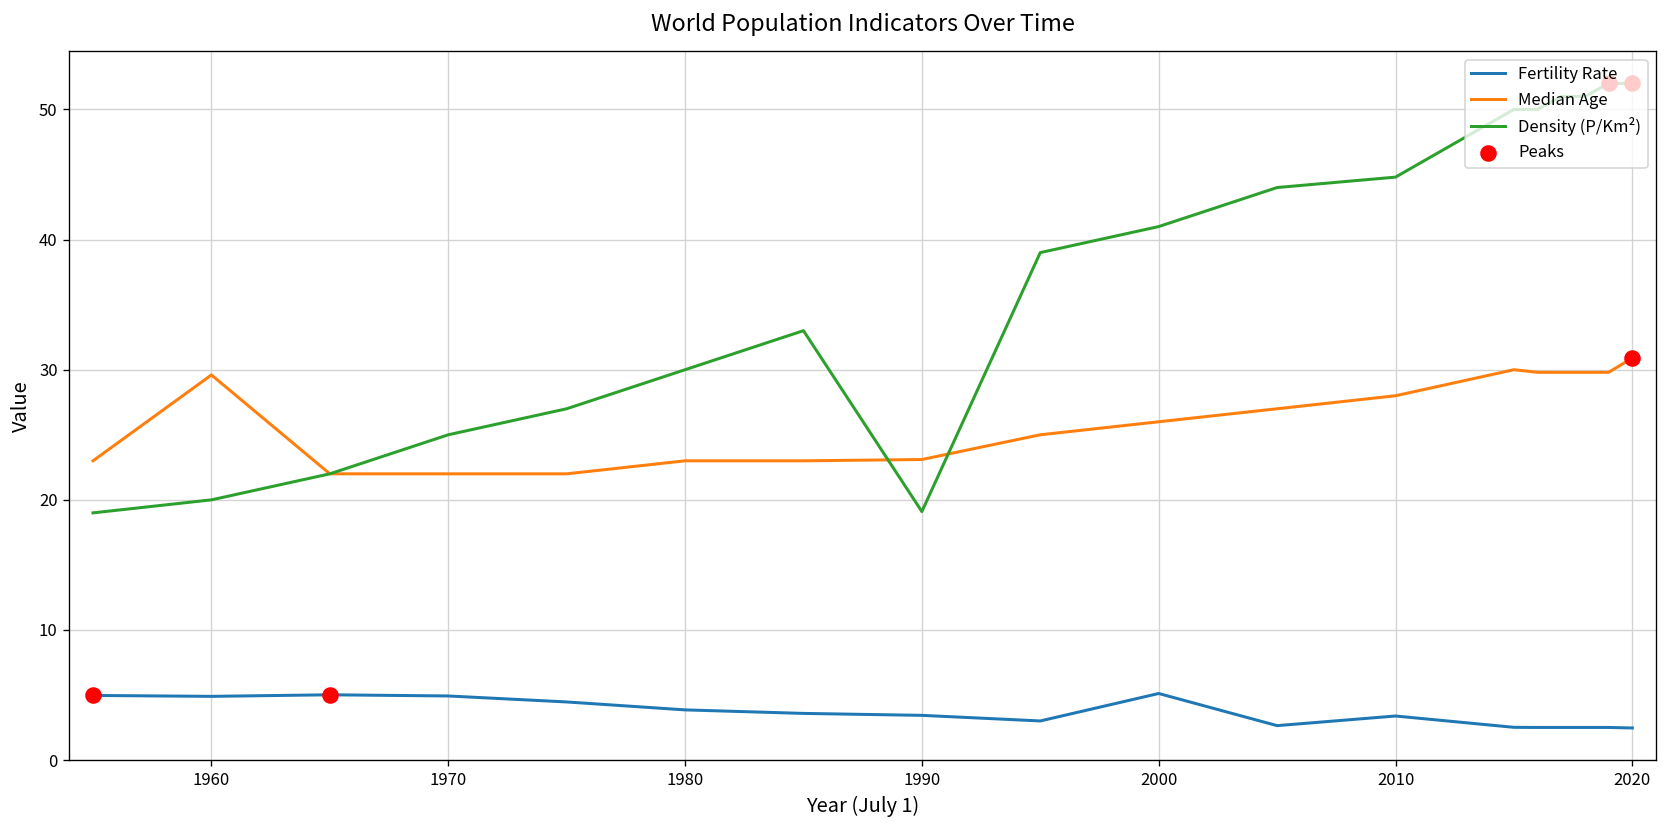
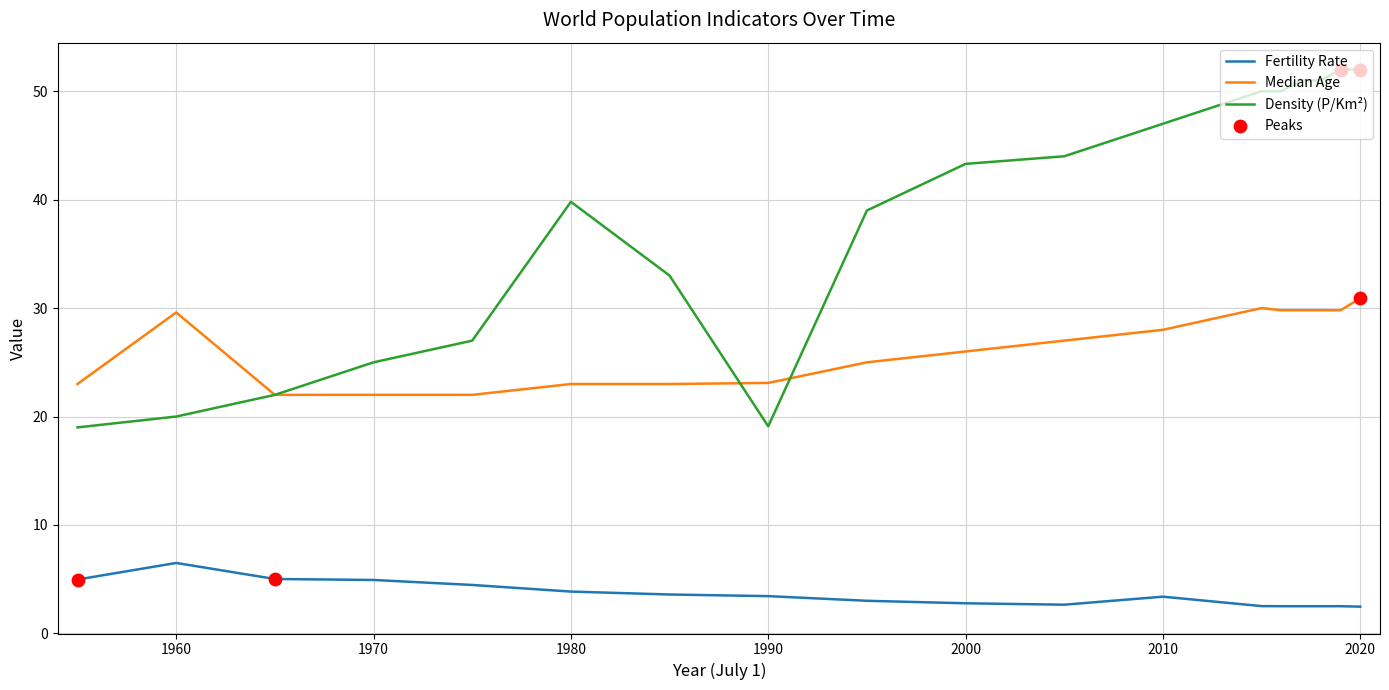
  {
    "Fertility Rate": {
-     "1960": 4.9,
+     "1960": 6.5,
      "1970": 4.9,
      "1980": 3.9,
      "1990": 3.4,
-     "2000": 5.1,
+     "2000": 2.8,
      "2010": 3.4,
      "2020": 2.5
    },
    "Median Age": {
      "1960": 29.6,
      "1970": 22.0,
      "1980": 23.0,
      "1990": 23.1,
      "2000": 26.0,
      "2010": 28.0
    },
    "Density (P/Km²)": {
      "1960": 20.0,
      "1970": 25.0,
-     "1980": 30.0,
+     "1980": 39.8,
      "1990": 19.1,
-     "2000": 41.0,
-     "2010": 44.8
+     "2000": 43.3,
+     "2010": 47.0
    }
  }
